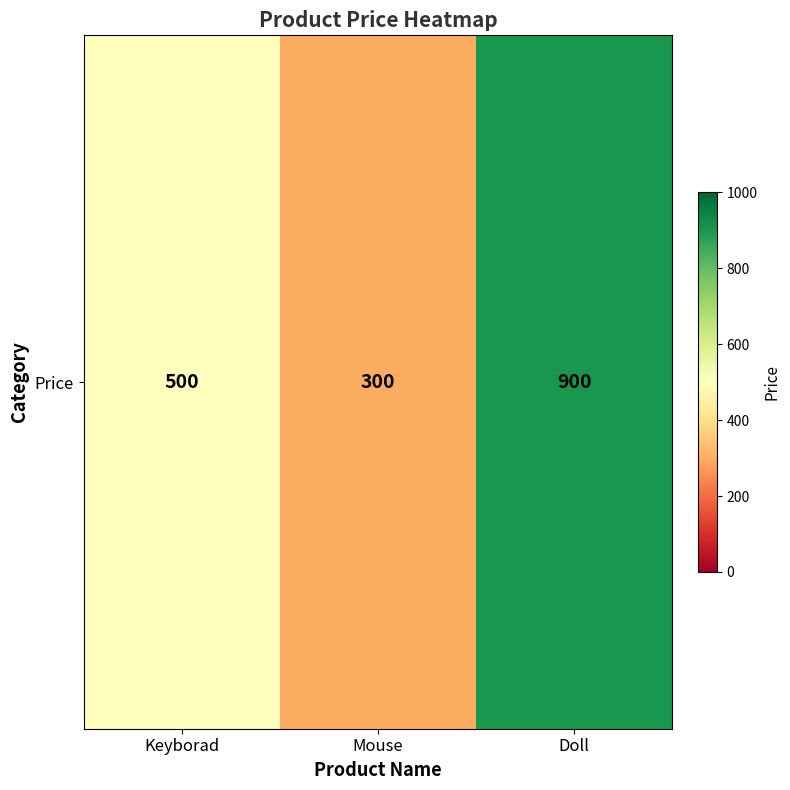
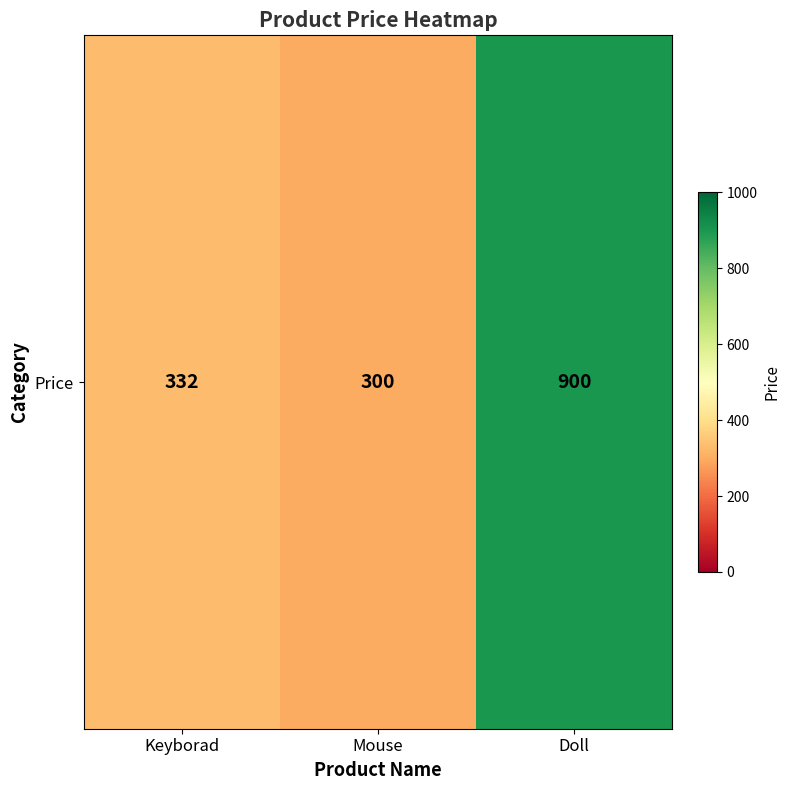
  {
    "Price": {
-     "Keyborad": 500,
+     "Keyborad": 332,
      "Mouse": 300,
      "Doll": 900
    }
  }
